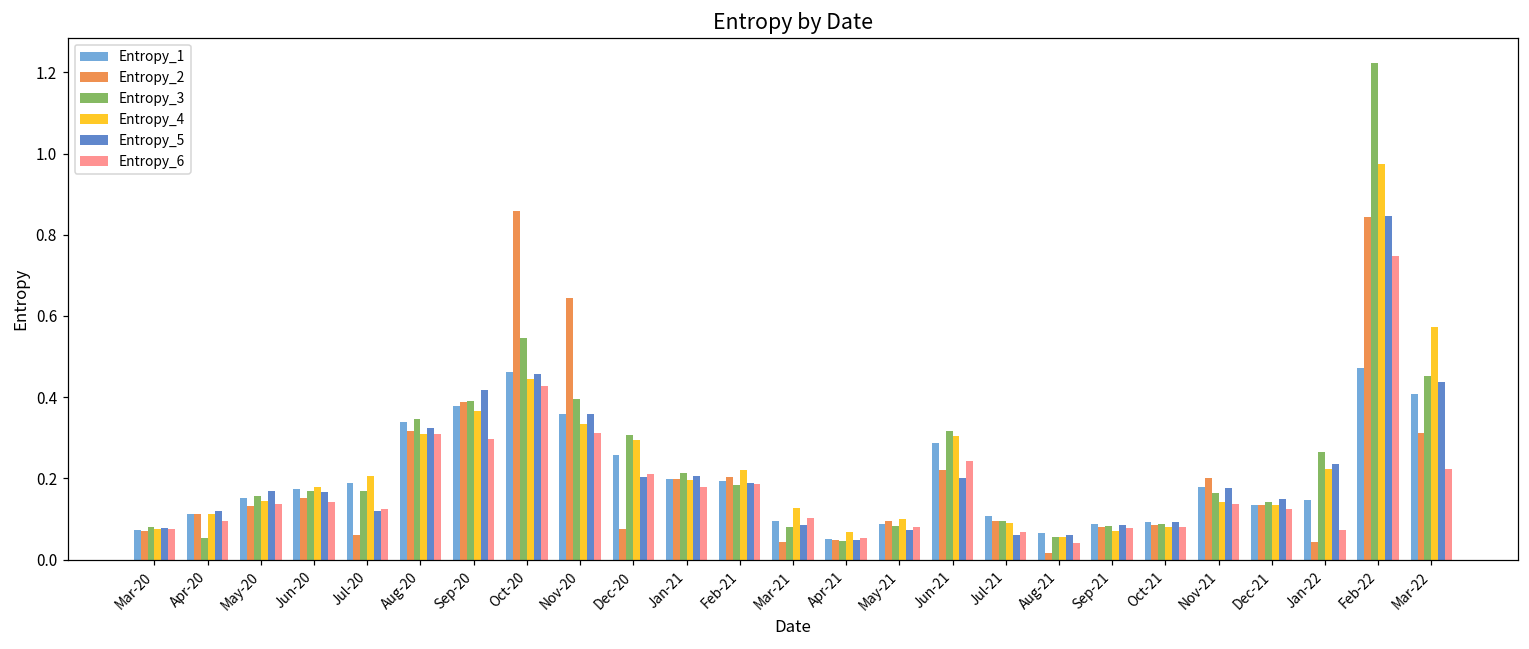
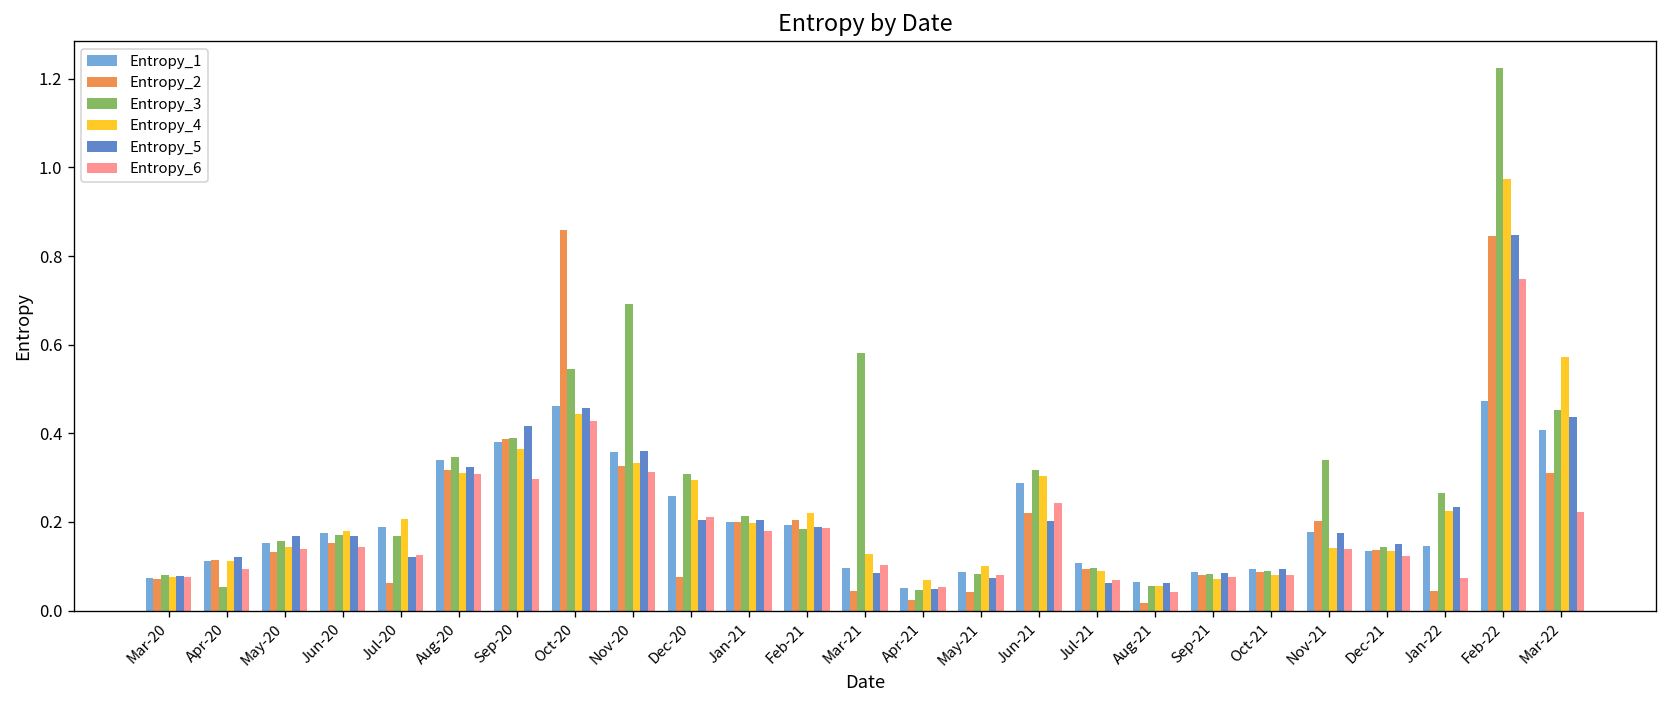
  {
    "Entropy_2": {
      "Mar-20": 0.07,
      "Apr-20": 0.11,
      "May-20": 0.13,
      "Jun-20": 0.15,
      "Jul-20": 0.06,
      "Aug-20": 0.32,
      "Sep-20": 0.39,
      "Oct-20": 0.86,
-     "Nov-20": 0.64,
+     "Nov-20": 0.33,
      "Dec-20": 0.08,
      "Jan-21": 0.20,
      "Feb-21": 0.20,
      "Mar-21": 0.04,
-     "Apr-21": 0.05,
-     "May-21": 0.10,
+     "Apr-21": 0.02,
+     "May-21": 0.04,
      "Jun-21": 0.22,
      "Jul-21": 0.09,
      "Aug-21": 0.02,
      "Sep-21": 0.08,
      "Oct-21": 0.09,
      "Nov-21": 0.20,
      "Dec-21": 0.14,
      "Jan-22": 0.04,
      "Feb-22": 0.84,
      "Mar-22": 0.31
    },
    "Entropy_3": {
      "Mar-20": 0.08,
      "Apr-20": 0.05,
      "May-20": 0.16,
      "Jun-20": 0.17,
      "Jul-20": 0.17,
      "Aug-20": 0.35,
      "Sep-20": 0.39,
      "Oct-20": 0.55,
-     "Nov-20": 0.40,
+     "Nov-20": 0.69,
      "Dec-20": 0.31,
      "Jan-21": 0.21,
      "Feb-21": 0.18,
-     "Mar-21": 0.08,
+     "Mar-21": 0.58,
      "Apr-21": 0.05,
      "May-21": 0.08,
      "Jun-21": 0.32,
      "Jul-21": 0.10,
      "Aug-21": 0.06,
      "Sep-21": 0.08,
      "Oct-21": 0.09,
-     "Nov-21": 0.16,
+     "Nov-21": 0.34,
      "Dec-21": 0.14,
      "Jan-22": 0.27,
      "Feb-22": 1.22,
      "Mar-22": 0.45
    },
    "Entropy_4": {
      "Mar-20": 0.08,
      "Apr-20": 0.11,
      "May-20": 0.14,
      "Jun-20": 0.18,
      "Jul-20": 0.21,
      "Aug-20": 0.31,
      "Sep-20": 0.37,
      "Oct-20": 0.44,
      "Nov-20": 0.33,
      "Dec-20": 0.29,
      "Jan-21": 0.20,
      "Feb-21": 0.22,
      "Mar-21": 0.13,
      "Apr-21": 0.07,
      "May-21": 0.10,
      "Jun-21": 0.30,
      "Jul-21": 0.09,
      "Aug-21": 0.06,
      "Sep-21": 0.07,
      "Oct-21": 0.08,
      "Nov-21": 0.14,
      "Dec-21": 0.14,
      "Jan-22": 0.22,
      "Feb-22": 0.97,
      "Mar-22": 0.57
    },
    "Entropy_6": {
      "Mar-20": 0.07,
      "Apr-20": 0.09,
      "May-20": 0.14,
      "Jun-20": 0.14,
      "Jul-20": 0.12,
      "Aug-20": 0.31,
      "Sep-20": 0.30,
      "Oct-20": 0.43,
      "Nov-20": 0.31,
      "Dec-20": 0.21,
      "Jan-21": 0.18,
      "Feb-21": 0.19,
      "Mar-21": 0.10,
      "Apr-21": 0.05,
      "May-21": 0.08,
      "Jun-21": 0.24,
      "Jul-21": 0.07,
      "Aug-21": 0.04,
      "Sep-21": 0.08,
      "Oct-21": 0.08,
      "Nov-21": 0.14,
      "Dec-21": 0.12,
      "Jan-22": 0.07,
      "Feb-22": 0.75,
      "Mar-22": 0.22
    }
  }
